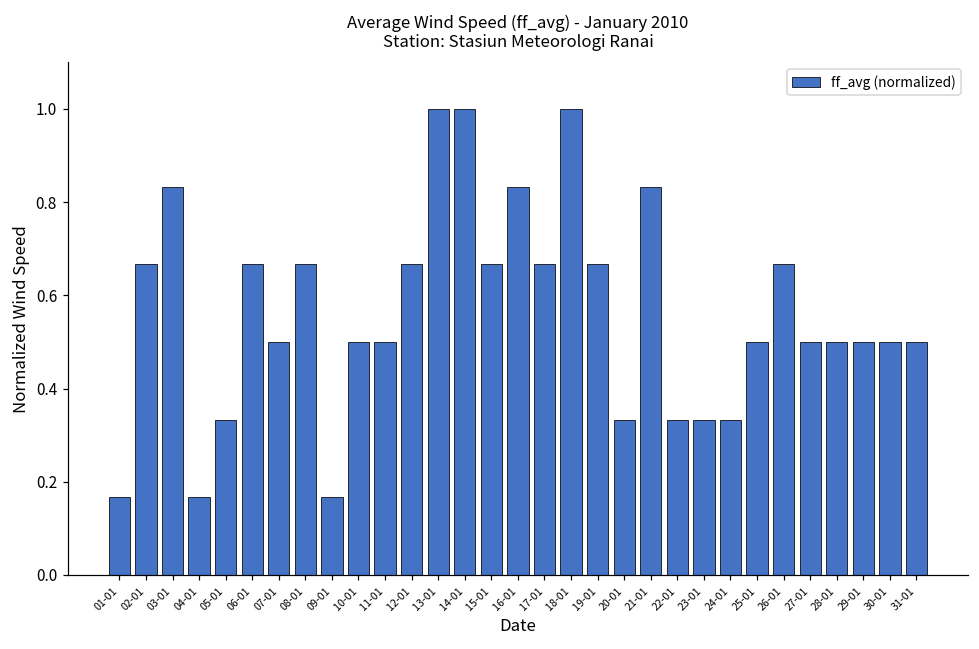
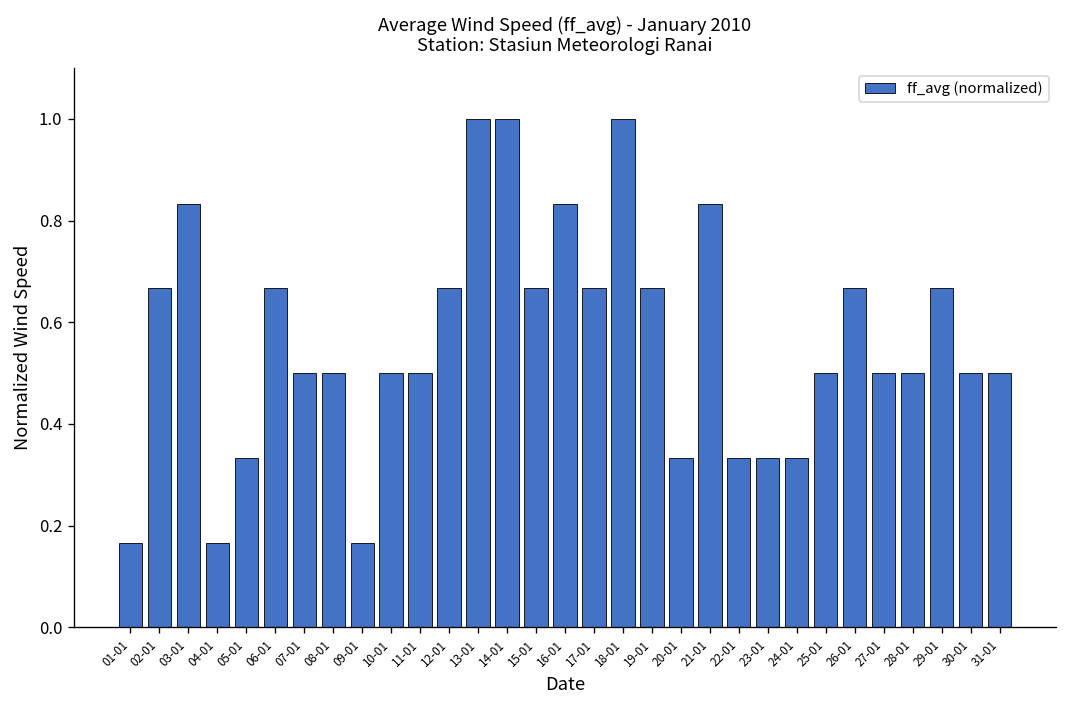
  {
    "01-01": 0.17,
    "02-01": 0.67,
    "03-01": 0.83,
    "04-01": 0.17,
    "05-01": 0.33,
    "06-01": 0.67,
    "07-01": 0.50,
-   "08-01": 0.67,
+   "08-01": 0.50,
    "09-01": 0.17,
    "10-01": 0.50,
    "11-01": 0.50,
    "12-01": 0.67,
    "13-01": 1.00,
    "14-01": 1.00,
    "15-01": 0.67,
    "16-01": 0.83,
    "17-01": 0.67,
    "18-01": 1.00,
    "19-01": 0.67,
    "20-01": 0.33,
    "21-01": 0.83,
    "22-01": 0.33,
    "23-01": 0.33,
    "24-01": 0.33,
    "25-01": 0.50,
    "26-01": 0.67,
    "27-01": 0.50,
    "28-01": 0.50,
-   "29-01": 0.50,
+   "29-01": 0.67,
    "30-01": 0.50,
    "31-01": 0.50
  }
